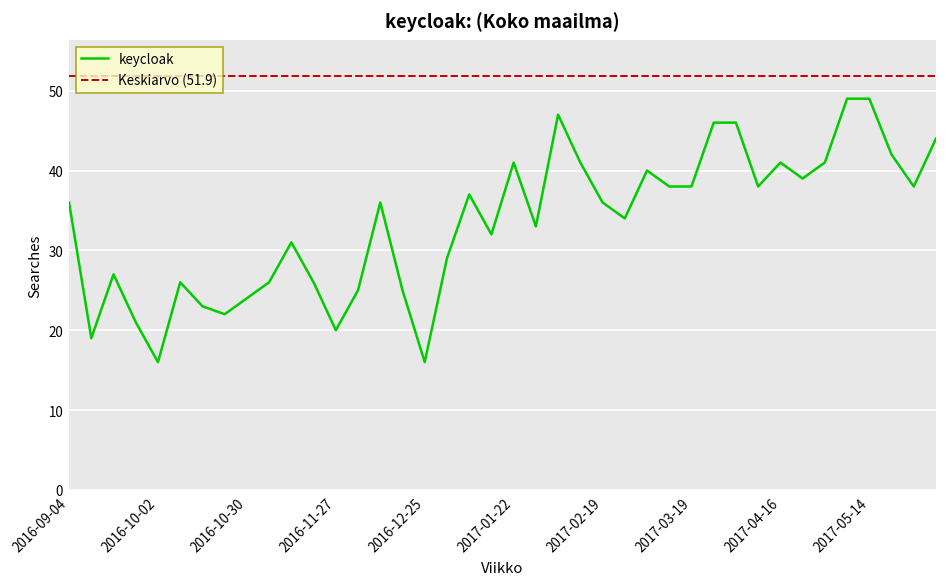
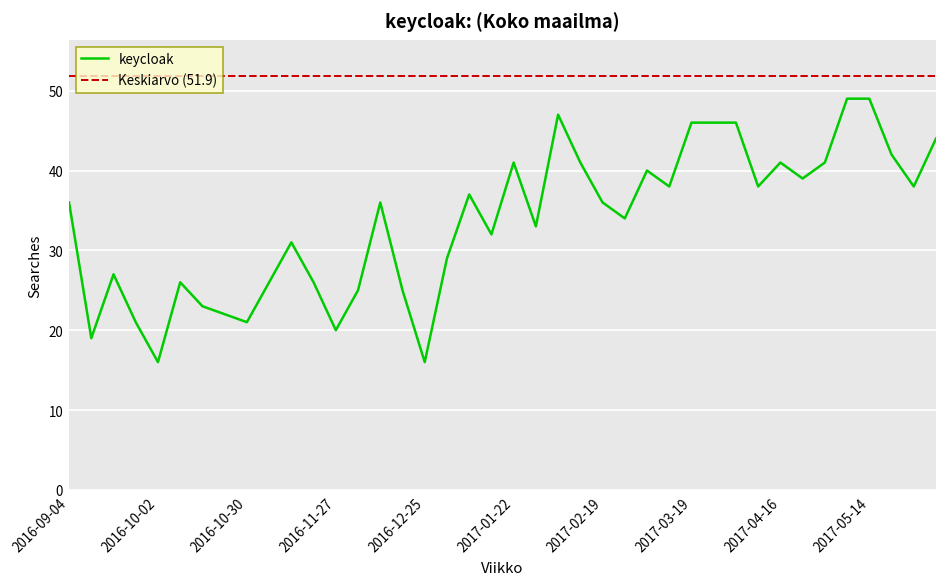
  {
    "2016-09-04": 36,
    "2016-10-02": 16,
-   "2016-10-30": 24,
+   "2016-10-30": 21,
    "2016-11-27": 20,
    "2016-12-25": 16,
    "2017-01-22": 41,
    "2017-02-19": 36,
-   "2017-03-19": 38,
+   "2017-03-19": 46,
    "2017-05-14": 49
  }
